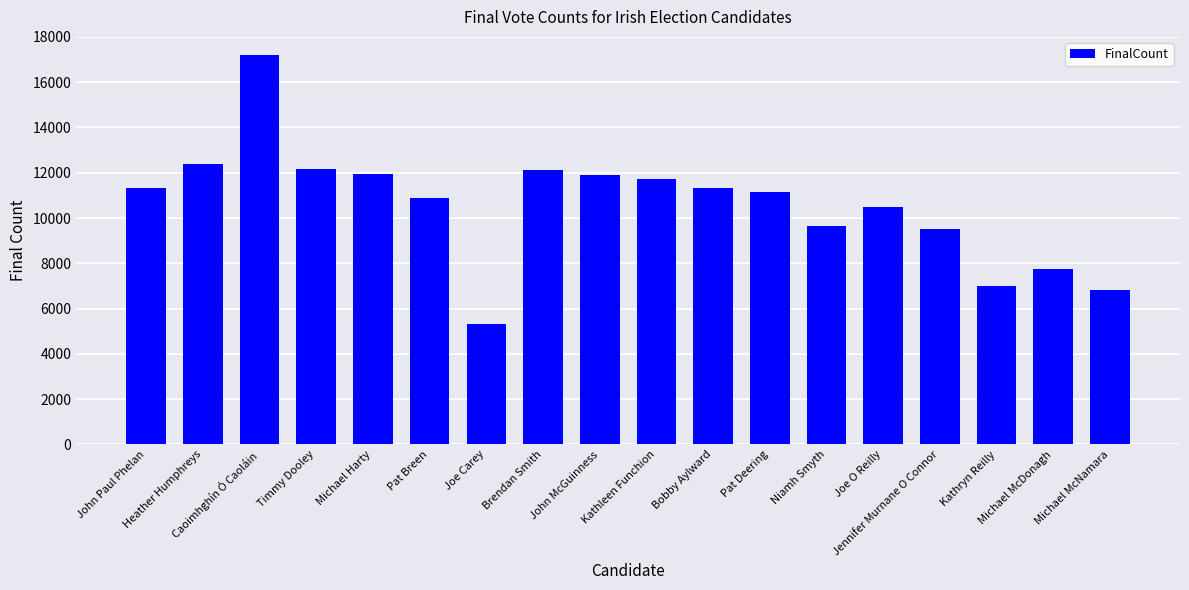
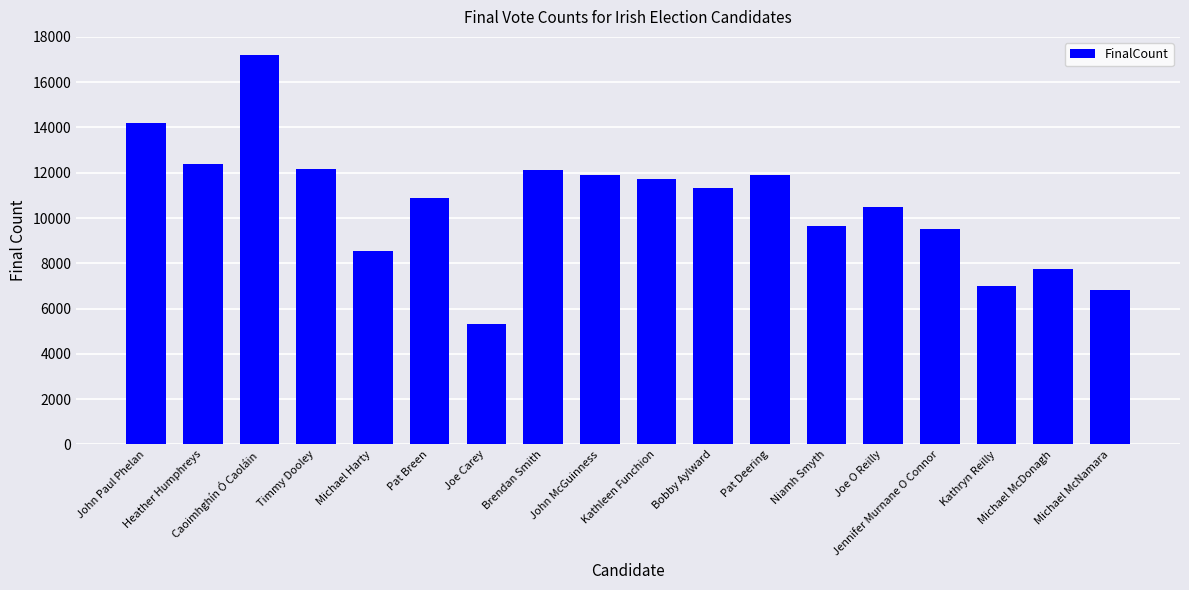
  {
-   "John Paul Phelan": 11300,
+   "John Paul Phelan": 14200,
    "Heather Humphreys": 12400,
    "Caoimhghín Ó Caoláin": 17200,
    "Timmy Dooley": 12200,
-   "Michael Harty": 12000,
+   "Michael Harty": 8500,
    "Pat Breen": 10900,
    "Joe Carey": 5300,
    "Brendan Smith": 12100,
    "John McGuinness": 11900,
    "Kathleen Funchion": 11700,
    "Bobby Aylward": 11300,
-   "Pat Deering": 11100,
+   "Pat Deering": 11900,
    "Niamh Smyth": 9600,
    "Joe O Reilly": 10500,
    "Jennifer Murnane O Connor": 9500,
    "Kathryn Reilly": 7000,
    "Michael McDonagh": 7800,
    "Michael McNamara": 6800
  }
